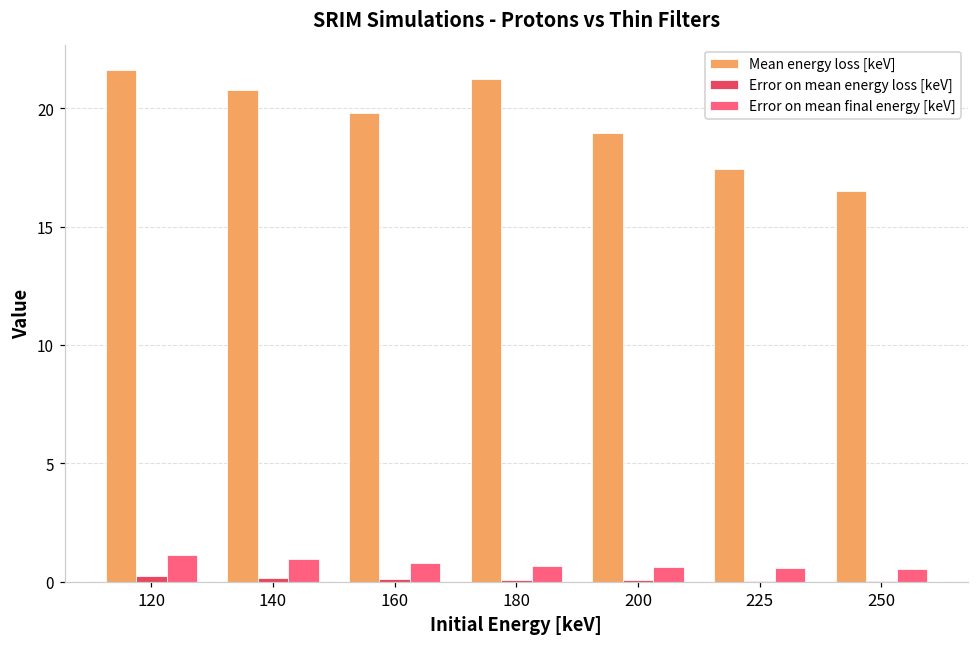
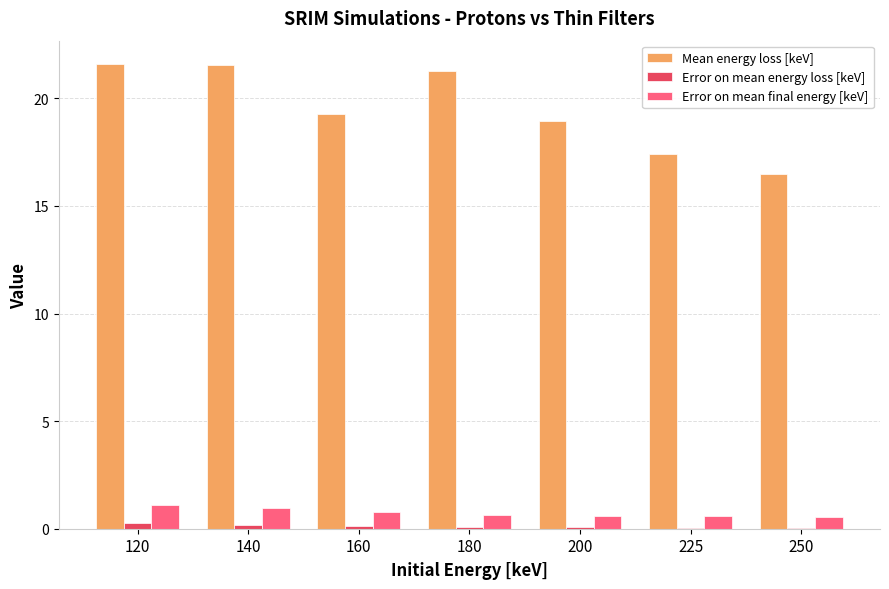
  {
    "Mean energy loss [keV]": {
      "120": 21.6,
-     "140": 20.8,
-     "160": 19.8,
+     "140": 21.6,
+     "160": 19.3,
      "180": 21.3,
      "200": 19.0,
      "225": 17.4,
      "250": 16.5
    }
  }
